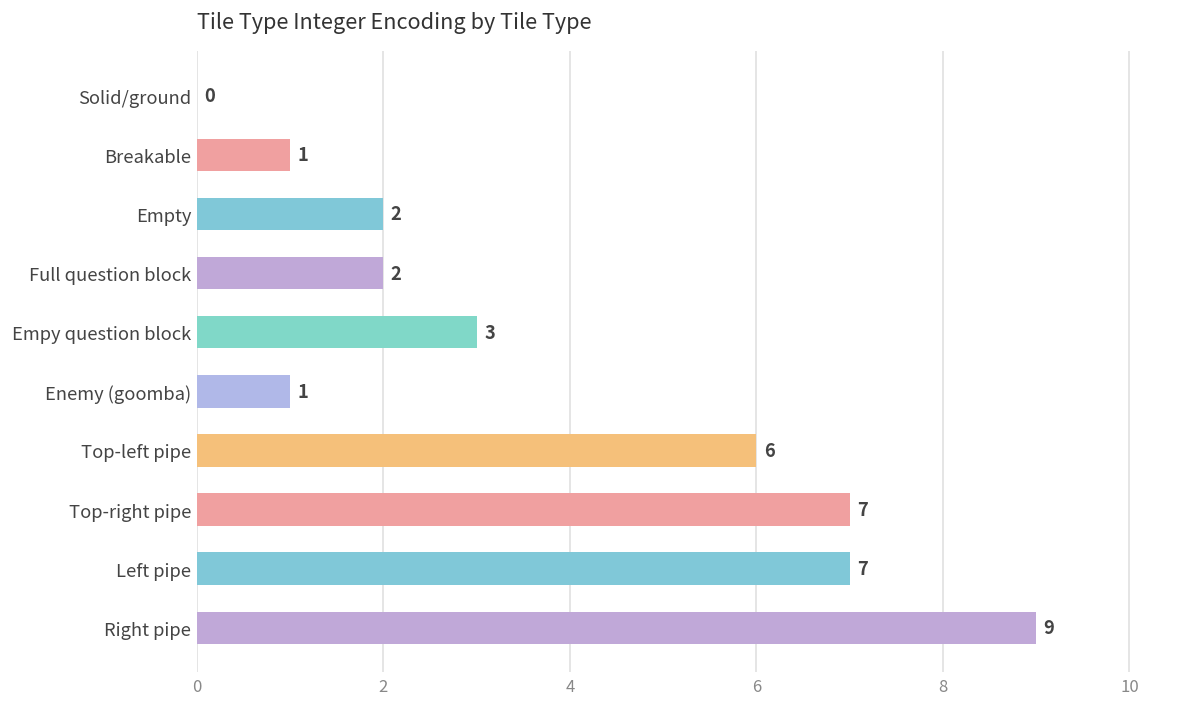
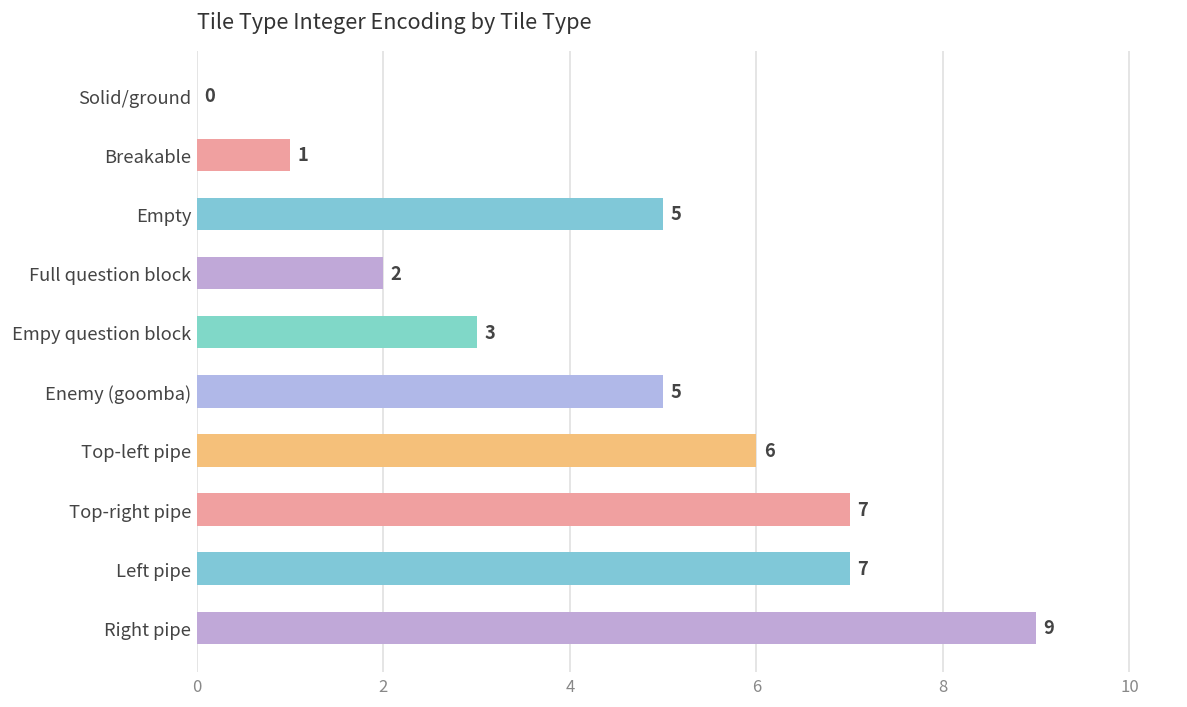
  {
    "Solid/ground": 0,
    "Breakable": 1,
-   "Empty": 2,
+   "Empty": 5,
    "Full question block": 2,
    "Empy question block": 3,
-   "Enemy (goomba)": 1,
+   "Enemy (goomba)": 5,
    "Top-left pipe": 6,
    "Top-right pipe": 7,
    "Left pipe": 7,
    "Right pipe": 9
  }
